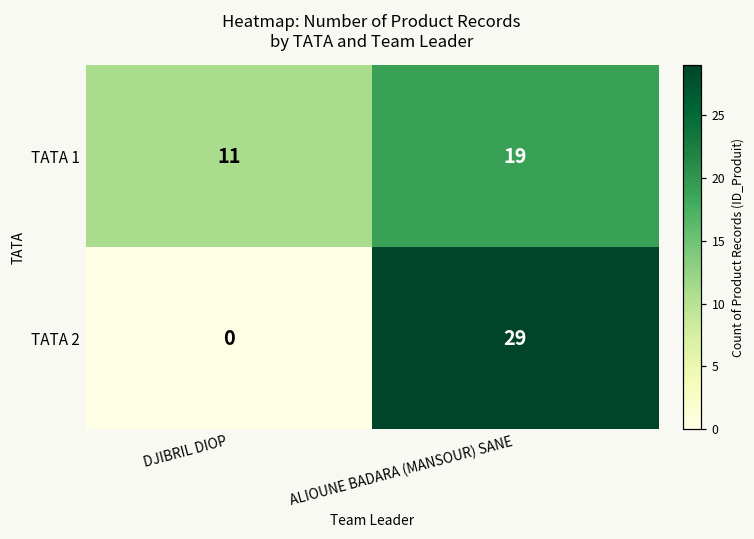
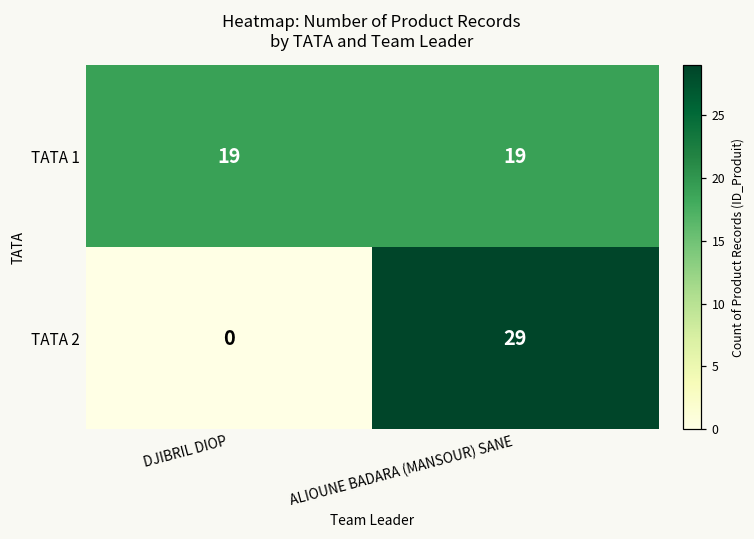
  {
    "TATA 1": {
-     "DJIBRIL DIOP": 11,
+     "DJIBRIL DIOP": 19,
      "ALIOUNE BADARA (MANSOUR) SANE": 19
    },
    "TATA 2": {
      "DJIBRIL DIOP": 0,
      "ALIOUNE BADARA (MANSOUR) SANE": 29
    }
  }
